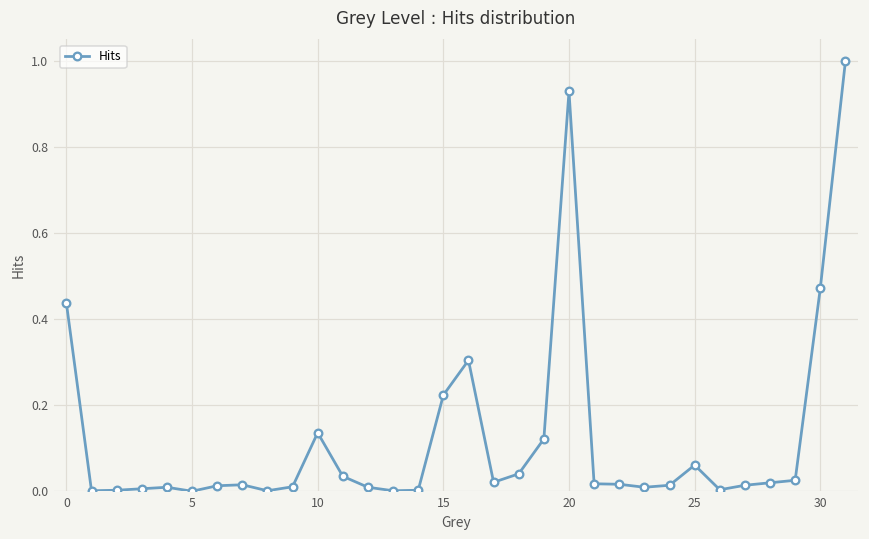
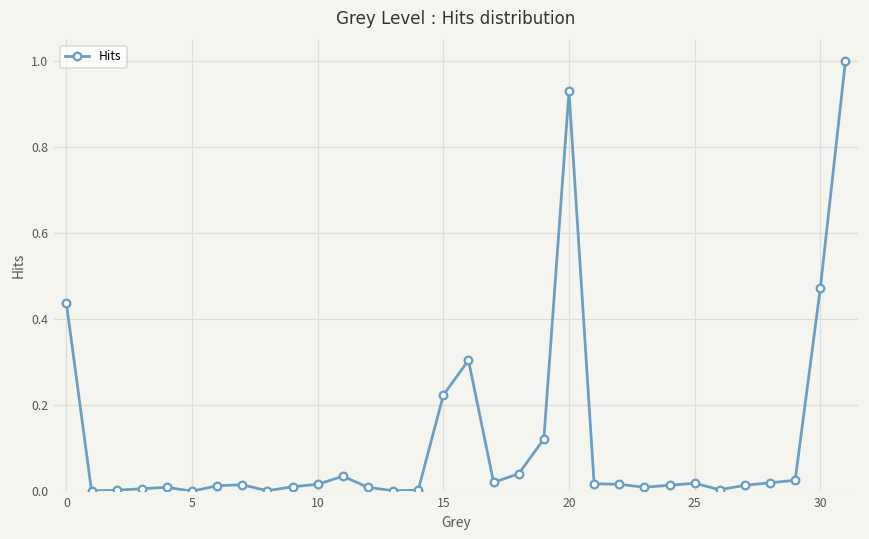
  {
    "0": 0.44,
    "5": 0.00,
-   "10": 0.14,
+   "10": 0.02,
    "15": 0.22,
    "20": 0.93,
-   "25": 0.06,
+   "25": 0.02,
    "30": 0.47
  }
